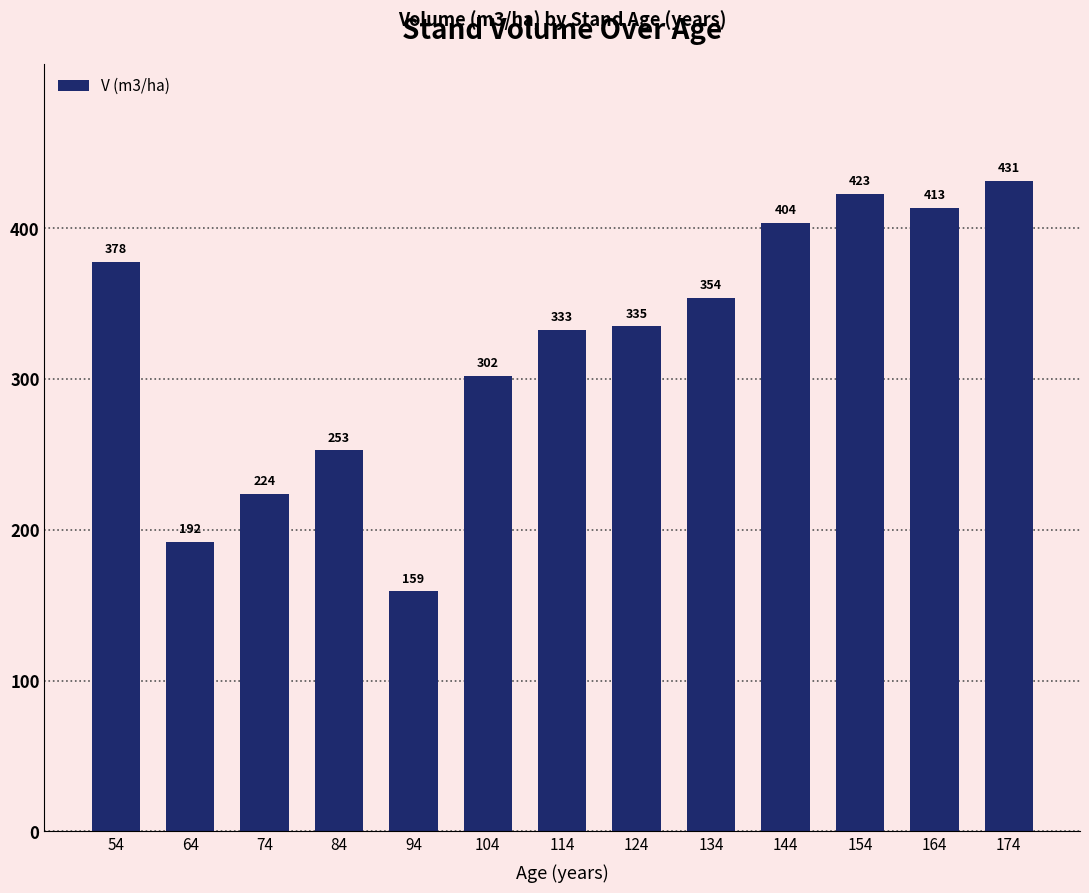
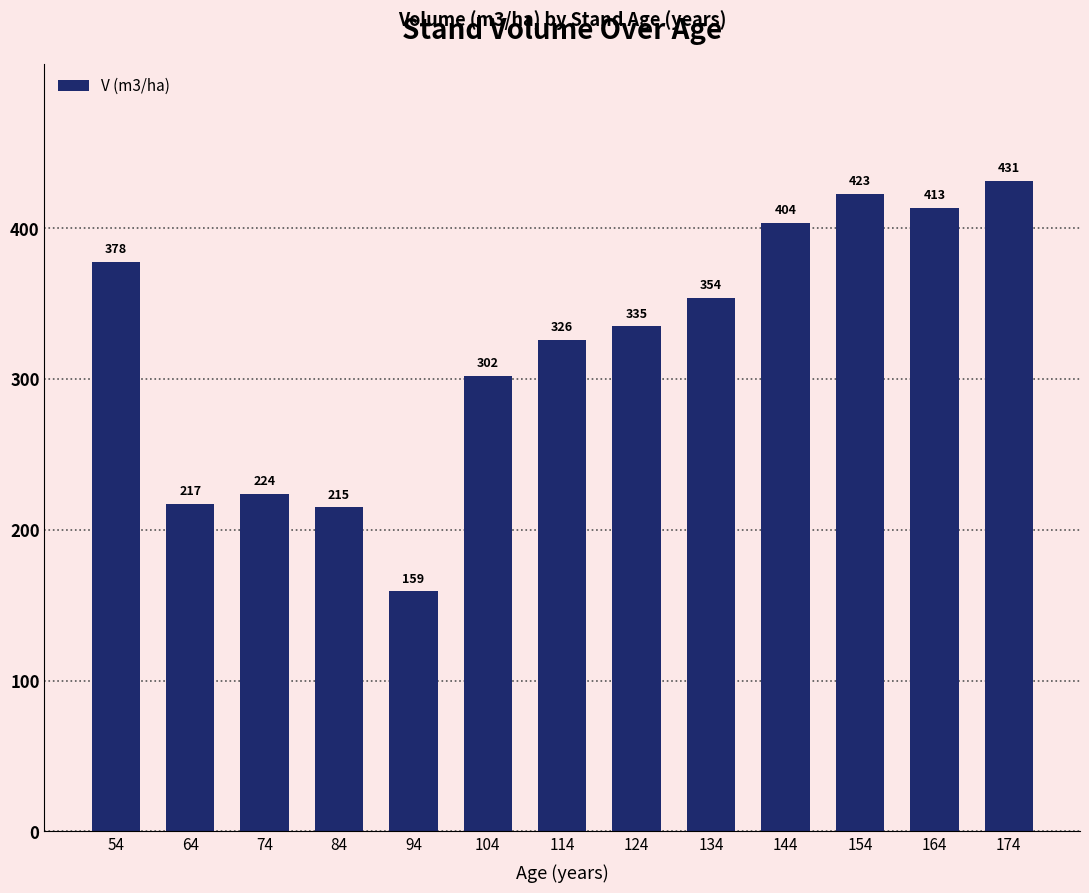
  {
    "54": 378,
-   "64": 192,
+   "64": 217,
    "74": 224,
-   "84": 253,
+   "84": 215,
    "94": 159,
    "104": 302,
-   "114": 333,
+   "114": 326,
    "124": 335,
    "134": 354,
    "144": 404,
    "154": 423,
    "164": 413,
    "174": 431
  }
